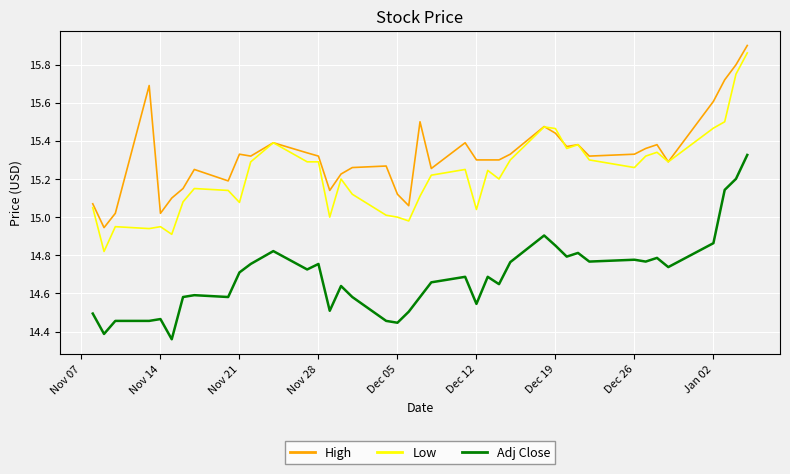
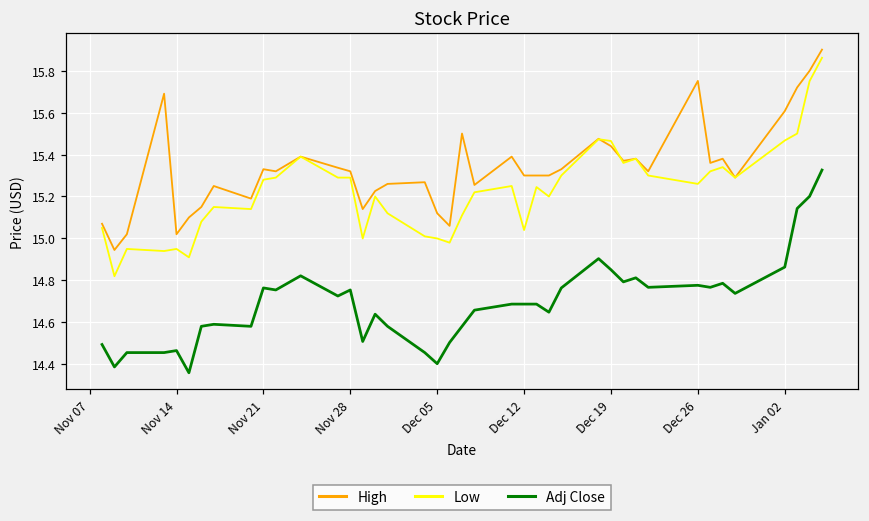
  {
    "High": {
      "Nov 14": 15.02,
      "Nov 21": 15.33,
      "Nov 28": 15.32,
      "Dec 05": 15.12,
      "Dec 12": 15.30,
      "Dec 19": 15.44,
-     "Dec 26": 15.33,
+     "Dec 26": 15.75,
      "Jan 02": 15.61
    },
    "Low": {
      "Nov 14": 14.95,
-     "Nov 21": 15.08,
+     "Nov 21": 15.28,
      "Nov 28": 15.29,
      "Dec 05": 15.00,
      "Dec 12": 15.04,
      "Dec 19": 15.46,
      "Dec 26": 15.26,
      "Jan 02": 15.47
    },
    "Adj Close": {
      "Nov 14": 14.47,
-     "Nov 21": 14.71,
+     "Nov 21": 14.76,
      "Nov 28": 14.75,
-     "Dec 05": 14.45,
-     "Dec 12": 14.55,
+     "Dec 05": 14.40,
+     "Dec 12": 14.69,
      "Dec 19": 14.85,
      "Dec 26": 14.78,
      "Jan 02": 14.86
    }
  }
